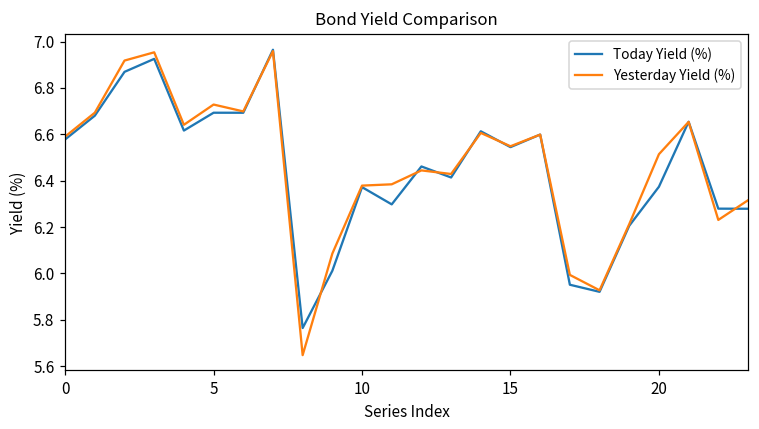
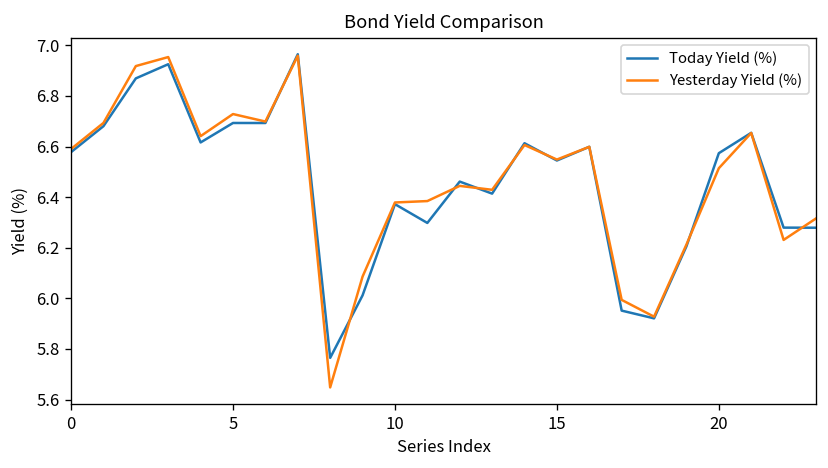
  {
    "Today Yield (%)": {
      "0": 6.58,
      "5": 6.69,
-     "20": 6.37
+     "20": 6.57
    },
    "Yesterday Yield (%)": {
      "0": 6.59,
      "5": 6.73,
      "20": 6.51
    }
  }
